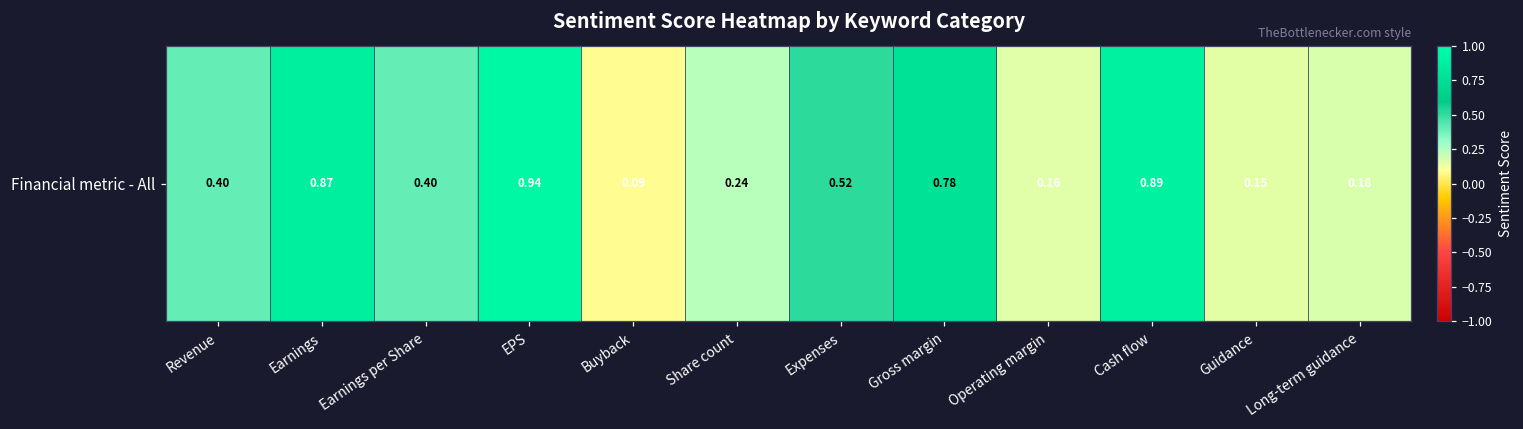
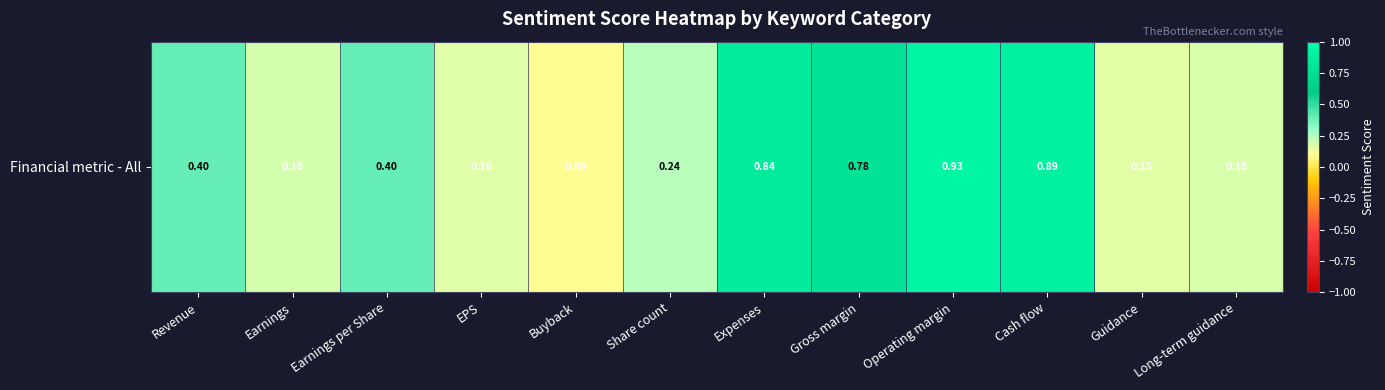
  {
    "Financial metric - All": {
      "Revenue": 0.40,
-     "Earnings": 0.87,
+     "Earnings": 0.18,
      "Earnings per Share": 0.40,
-     "EPS": 0.94,
+     "EPS": 0.16,
      "Buyback": 0.09,
      "Share count": 0.24,
-     "Expenses": 0.52,
+     "Expenses": 0.84,
      "Gross margin": 0.78,
-     "Operating margin": 0.16,
+     "Operating margin": 0.93,
      "Cash flow": 0.89,
      "Guidance": 0.15,
      "Long-term guidance": 0.18
    }
  }
